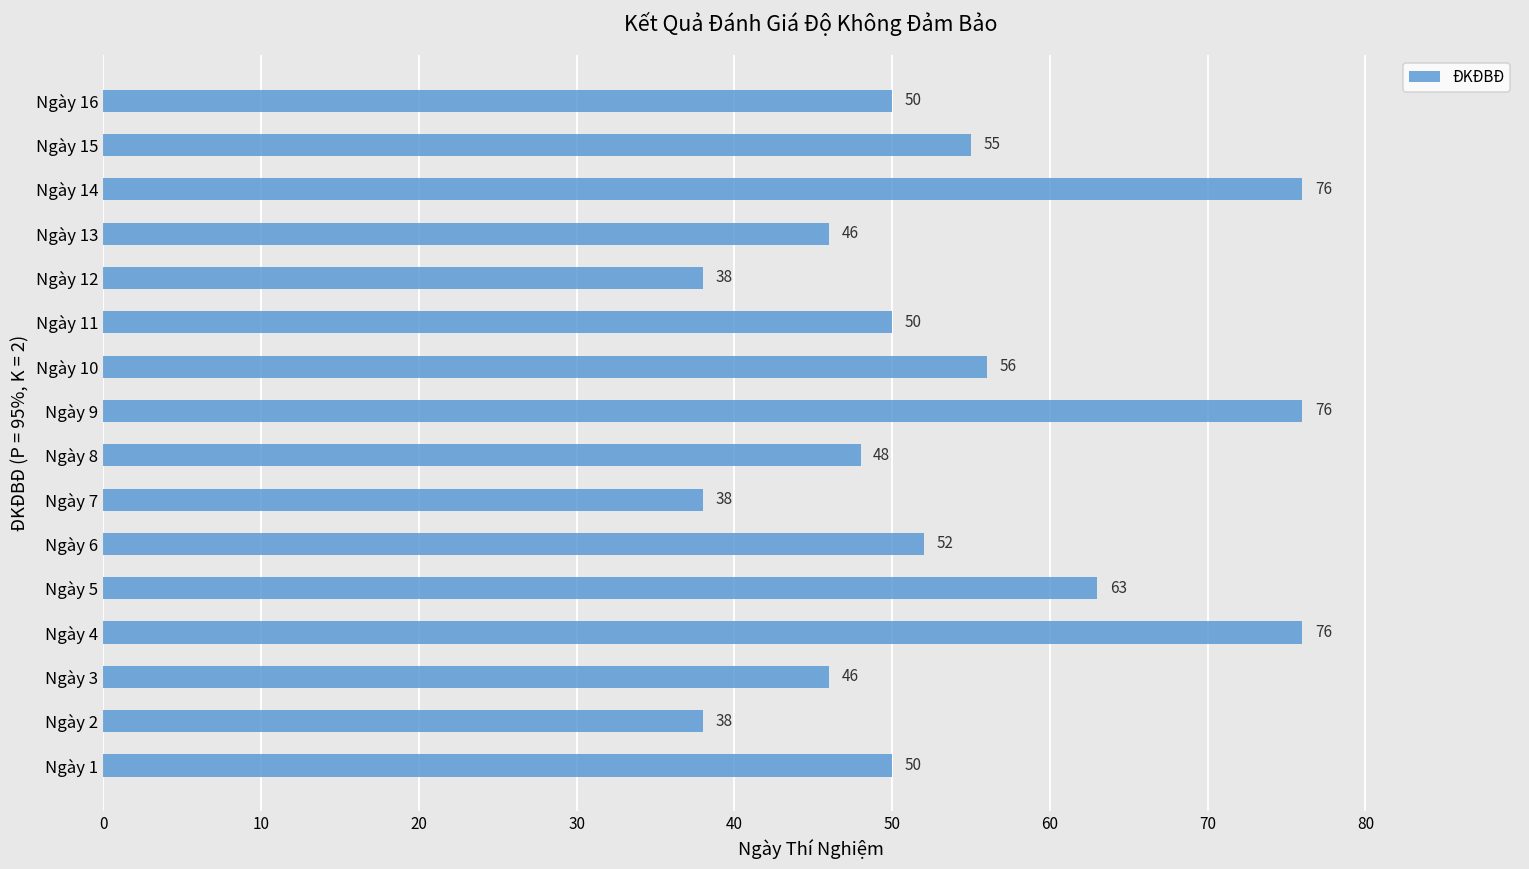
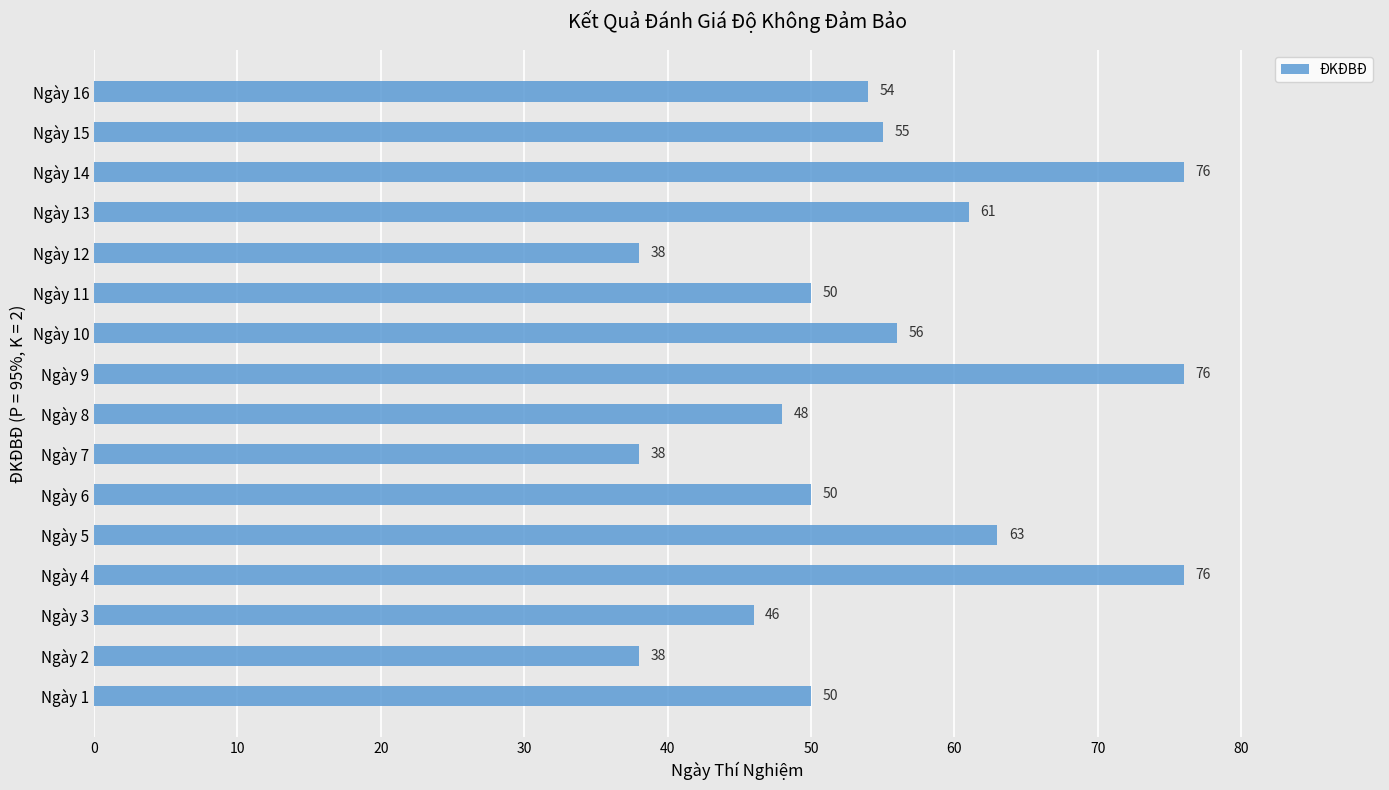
  {
-   "Ngày 16": 50,
+   "Ngày 16": 54,
    "Ngày 15": 55,
    "Ngày 14": 76,
-   "Ngày 13": 46,
+   "Ngày 13": 61,
    "Ngày 12": 38,
    "Ngày 11": 50,
    "Ngày 10": 56,
    "Ngày 9": 76,
    "Ngày 8": 48,
    "Ngày 7": 38,
-   "Ngày 6": 52,
+   "Ngày 6": 50,
    "Ngày 5": 63,
    "Ngày 4": 76,
    "Ngày 3": 46,
    "Ngày 2": 38,
    "Ngày 1": 50
  }
